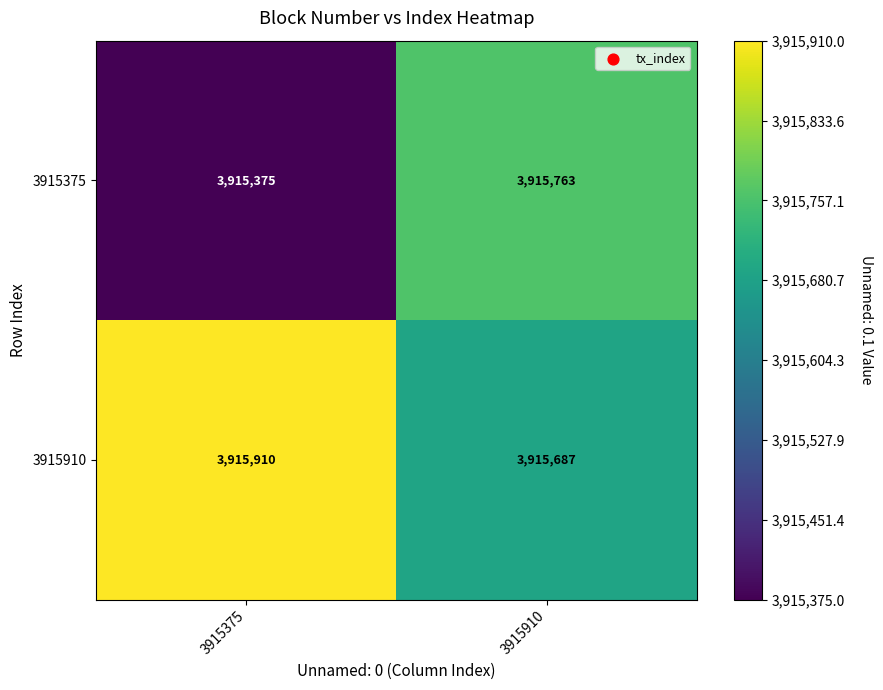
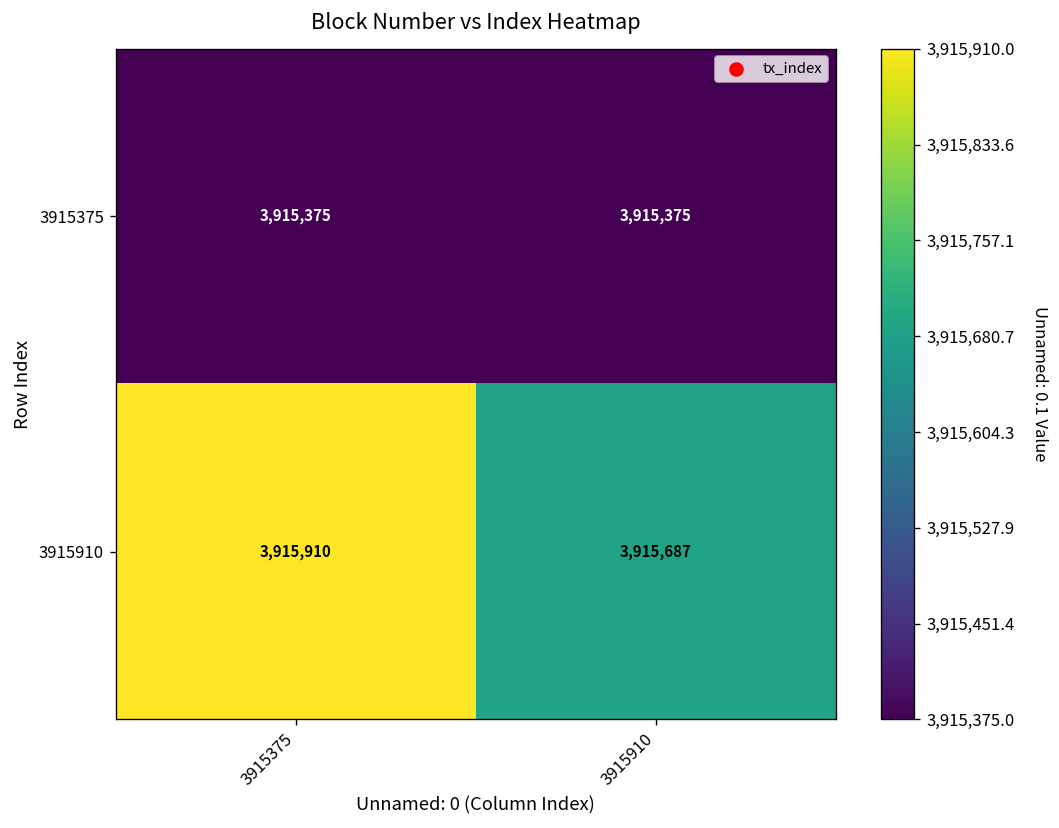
  {
    "3915375": {
      "3915375": "3,915,375",
-     "3915910": "3,915,763"
+     "3915910": "3,915,375"
    },
    "3915910": {
      "3915375": "3,915,910",
      "3915910": "3,915,687"
    }
  }
